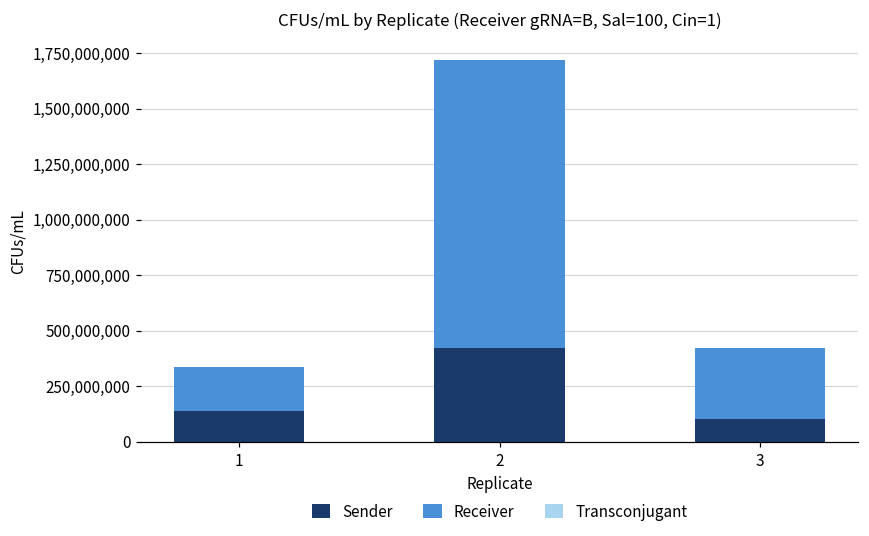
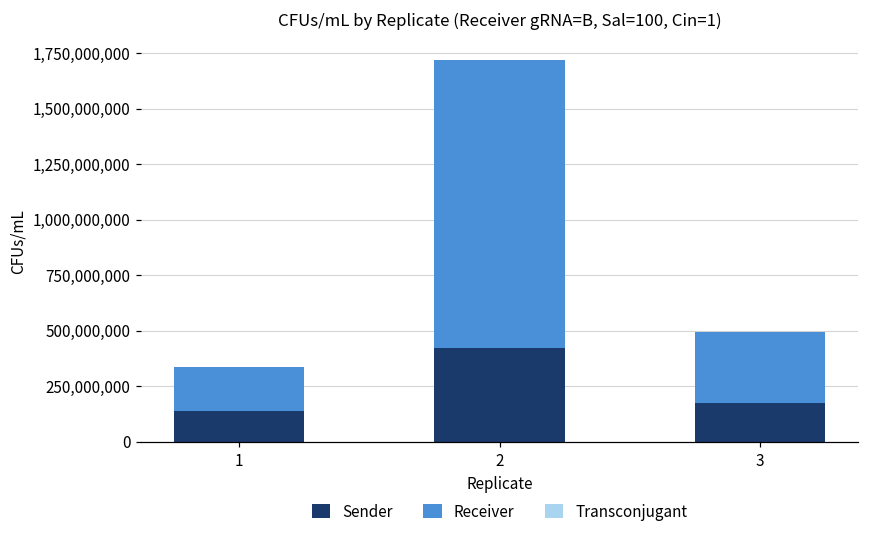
  {
    "Sender": {
      "1": "140,000,000",
      "2": "420,000,000",
-     "3": "100,000,000"
+     "3": "180,000,000"
    },
    "Transconjugant": {
      "1": "200,000,000",
      "2": "1,300,000,000",
      "3": "320,000,000"
    }
  }
